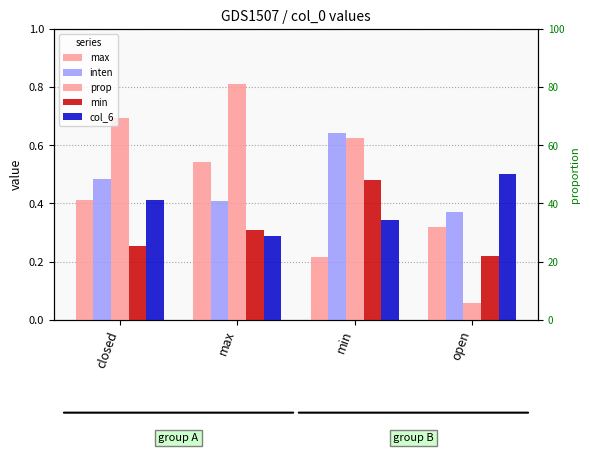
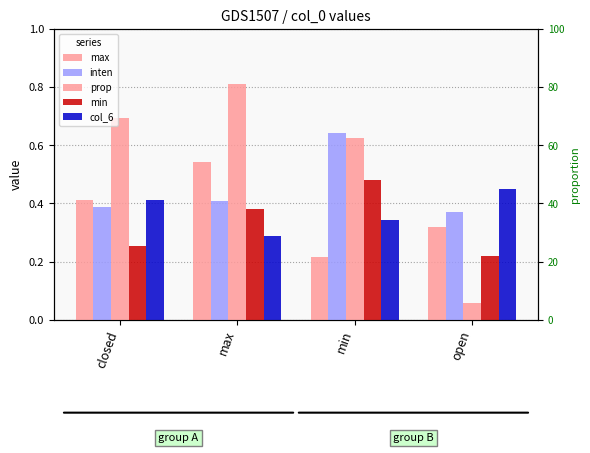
  {
    "inten": {
-     "closed": 0.48,
+     "closed": 0.39,
      "max": 0.41,
      "min": 0.64,
      "open": 0.37
    },
    "min": {
      "closed": 0.25,
-     "max": 0.31,
+     "max": 0.38,
      "min": 0.48,
      "open": 0.22
    },
    "col_6": {
      "closed": 0.41,
      "max": 0.29,
      "min": 0.34,
-     "open": 0.50
+     "open": 0.45
    }
  }
